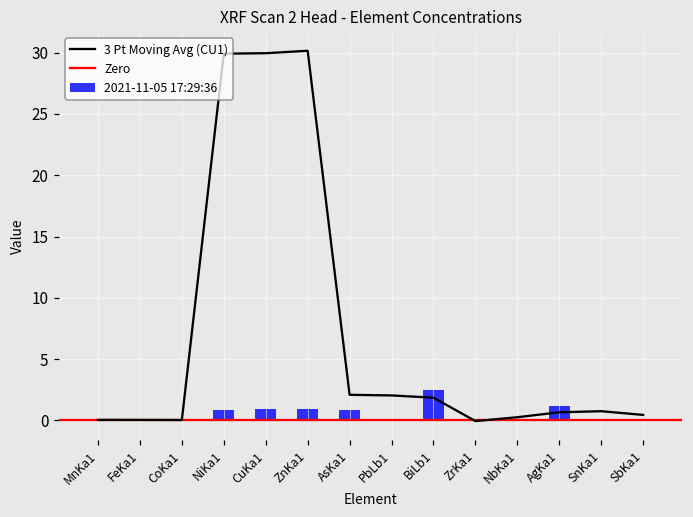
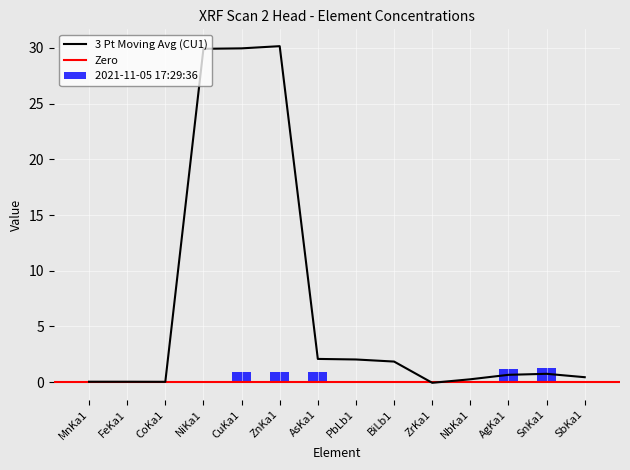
  {
    "3 Pt Moving Avg (CU1)": {
      "MnKa1": 0.0,
      "FeKa1": 0.0,
      "CoKa1": 0.0,
      "CuKa1": 30.0,
      "ZnKa1": 30.2,
      "AsKa1": 2.1,
      "PbLb1": 2.0,
      "BiLb1": 1.8,
      "ZrKa1": -0.1,
      "NbKa1": 0.3,
      "AgKa1": 0.7,
      "SnKa1": 0.7,
      "SbKa1": 0.4
    },
    "2021-11-05 17:29:36": {
-     "NiKa1": 0.8,
+     "NiKa1": 0.0,
      "CuKa1": 0.9,
      "ZnKa1": 0.9,
      "AsKa1": 0.9,
-     "BiLb1": 2.4,
+     "BiLb1": 0.0,
      "AgKa1": 1.2,
-     "SnKa1": 0.0
+     "SnKa1": 1.3
    }
  }
